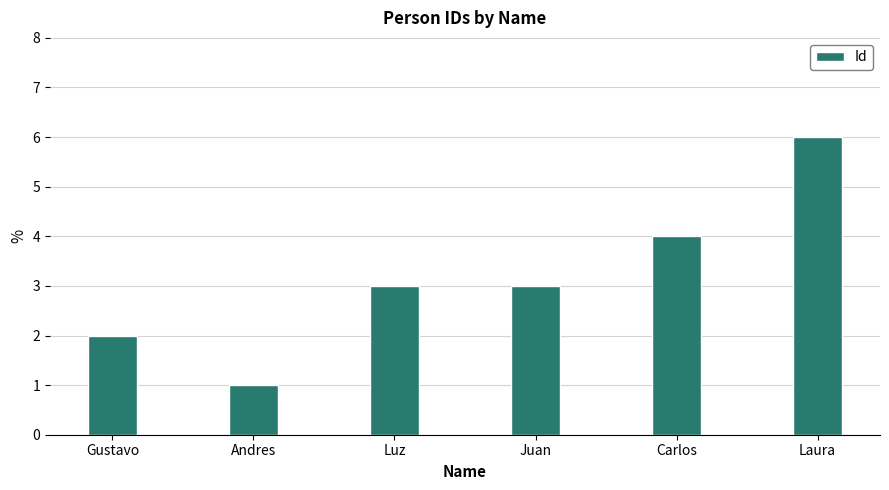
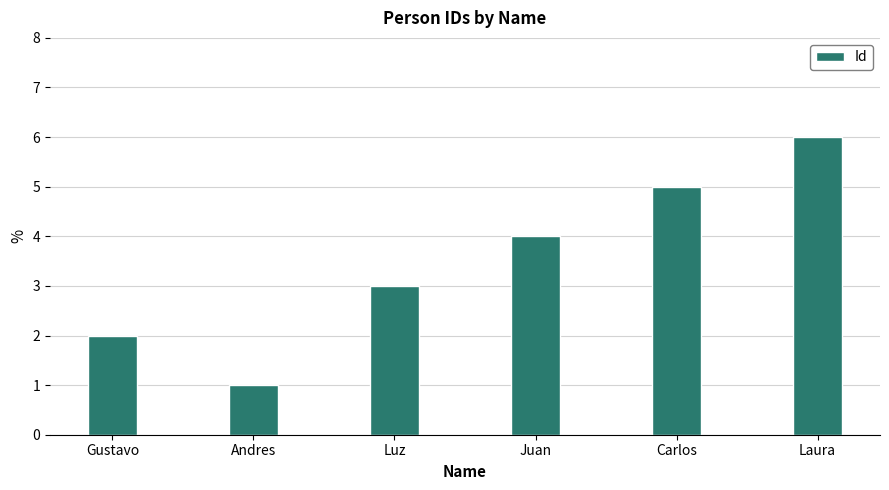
  {
    "Gustavo": 2,
    "Andres": 1,
    "Luz": 3,
-   "Juan": 3,
-   "Carlos": 4,
+   "Juan": 4,
+   "Carlos": 5,
    "Laura": 6
  }
